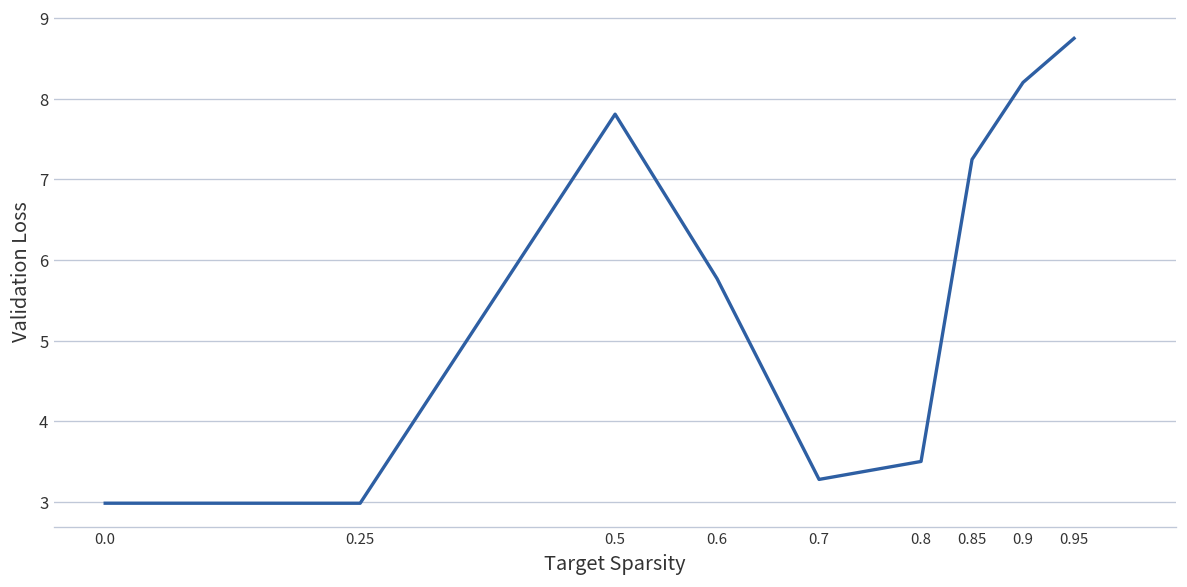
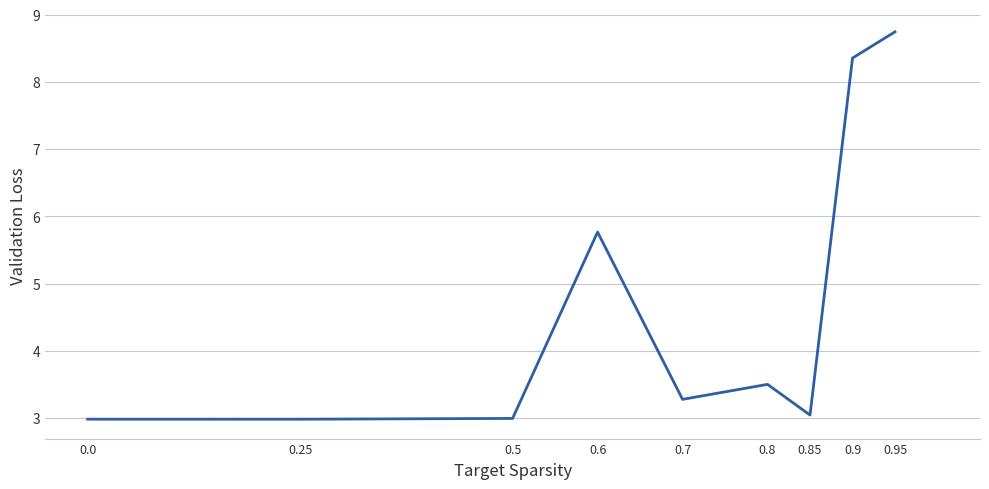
  {
    "0.0": 3.0,
    "0.25": 3.0,
-   "0.5": 7.8,
+   "0.5": 3.0,
    "0.6": 5.8,
    "0.7": 3.3,
    "0.8": 3.5,
-   "0.85": 7.2,
-   "0.9": 8.2,
+   "0.85": 3.0,
+   "0.9": 8.4,
    "0.95": 8.7
  }
